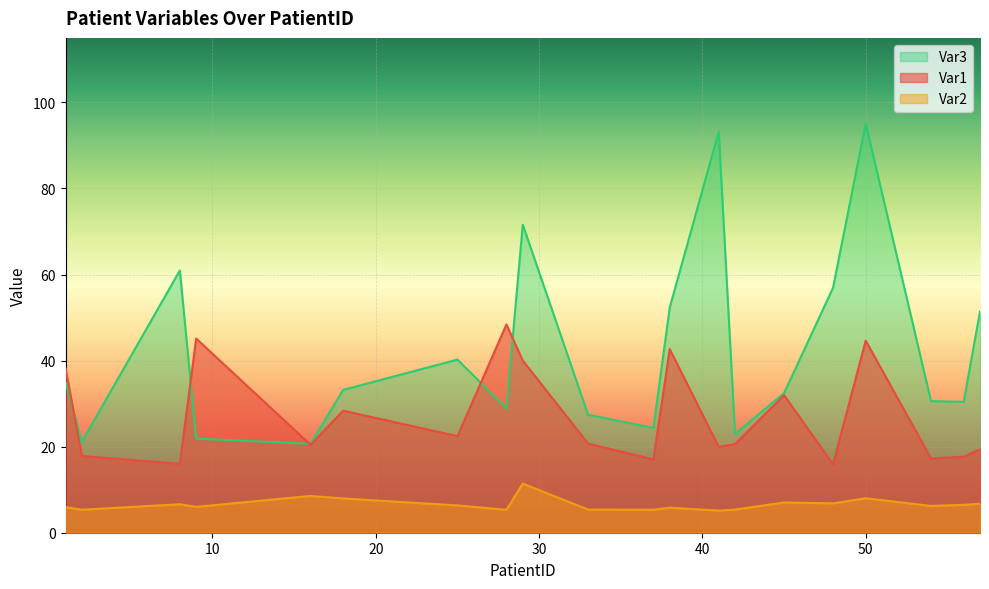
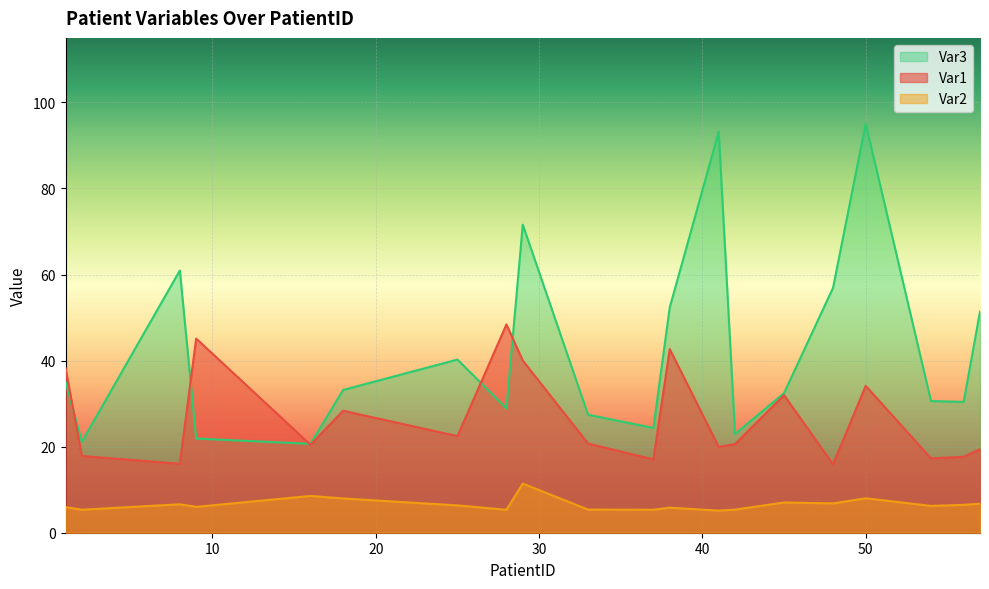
  {
    "Var3": {
      "50": 95
    },
    "Var1": {
-     "50": 45
+     "50": 34
    },
    "Var2": {
      "50": 8
    }
  }
